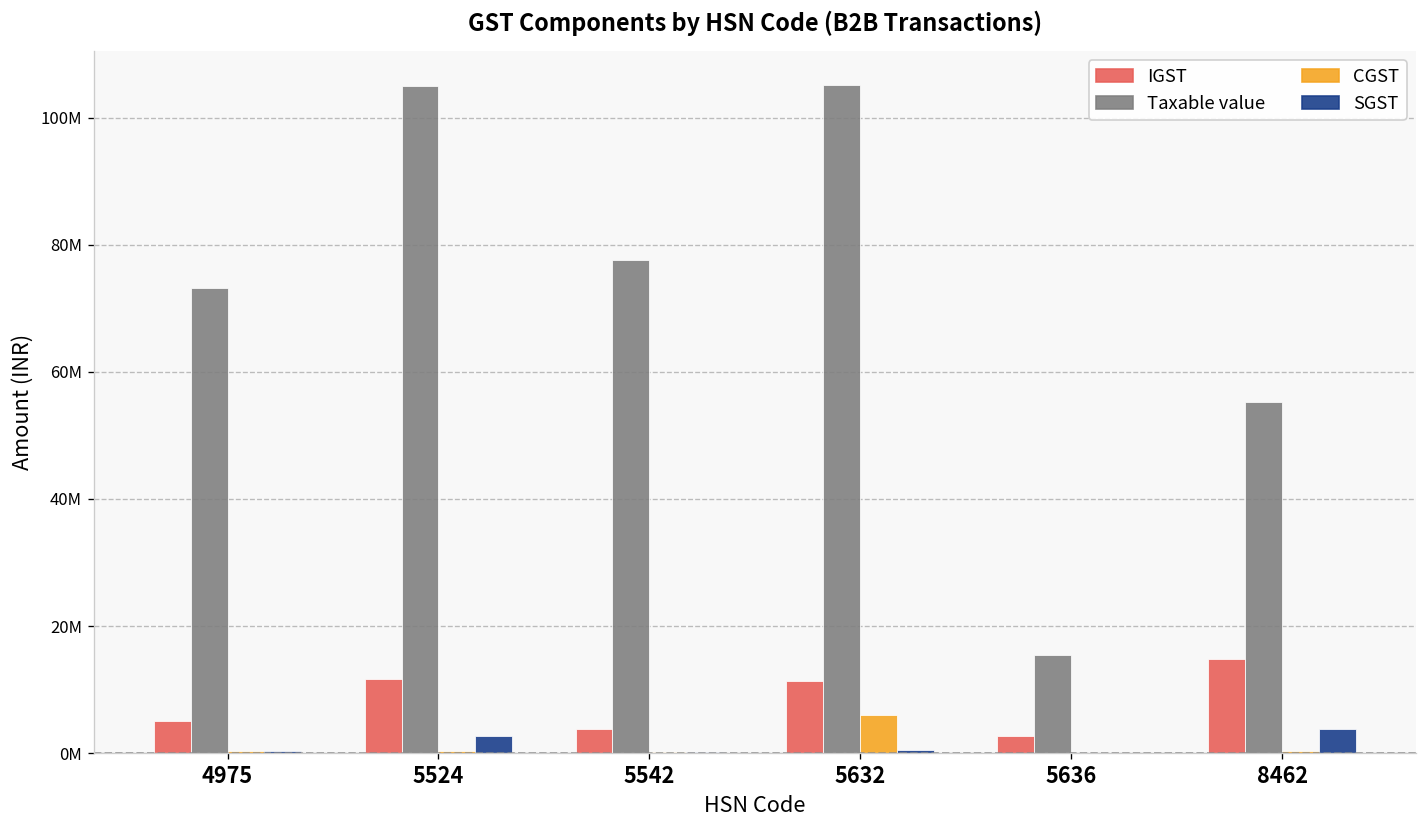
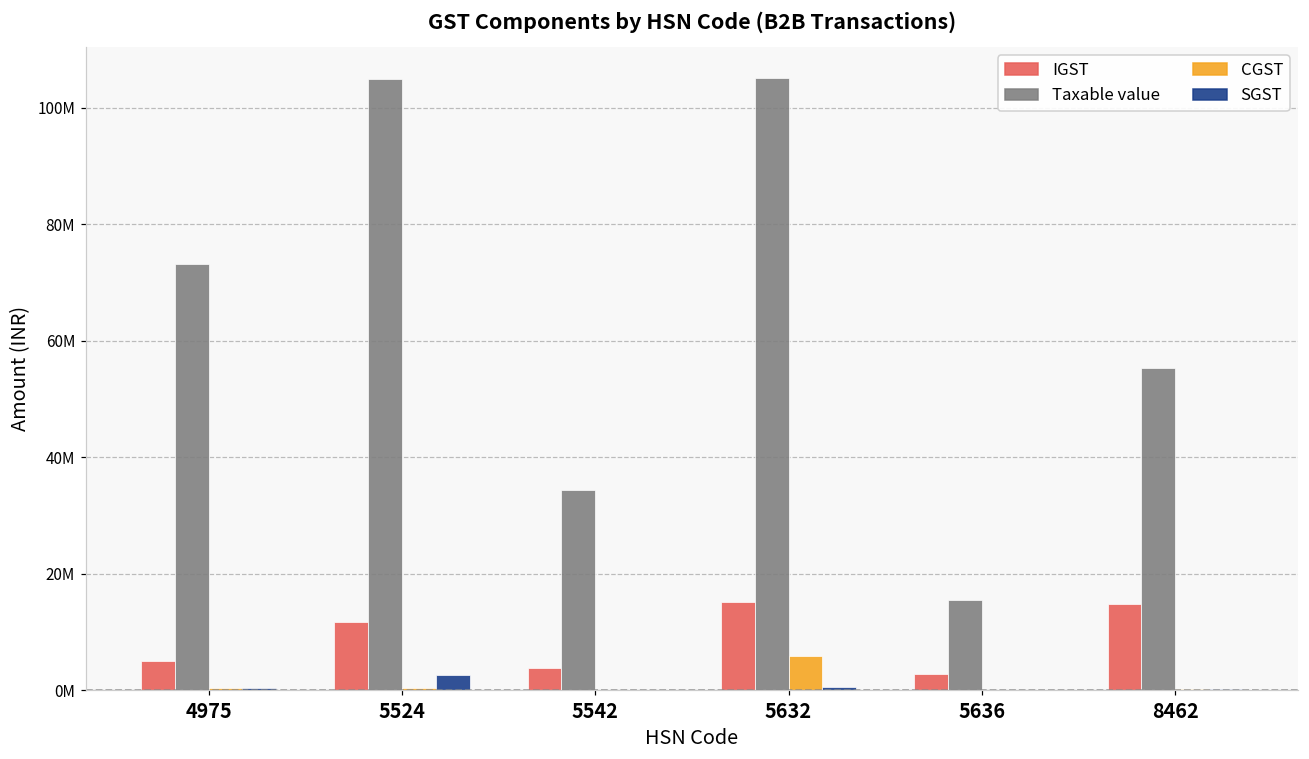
  {
    "IGST": {
      "4975": 5000000,
      "5524": 12000000,
      "5542": 4000000,
-     "5632": 11000000,
+     "5632": 15000000,
      "5636": 3000000,
      "8462": 15000000
    },
    "Taxable value": {
      "4975": 73000000,
      "5524": 105000000,
-     "5542": 78000000,
+     "5542": 34000000,
      "5632": 105000000,
      "5636": 15000000,
      "8462": 55000000
    },
    "CGST": {
      "5632": 6000000,
      "5636": 0
    },
    "SGST": {
      "5524": 3000000,
      "5632": 1000000,
      "5636": 0,
-     "8462": 4000000
+     "8462": 0
    }
  }
